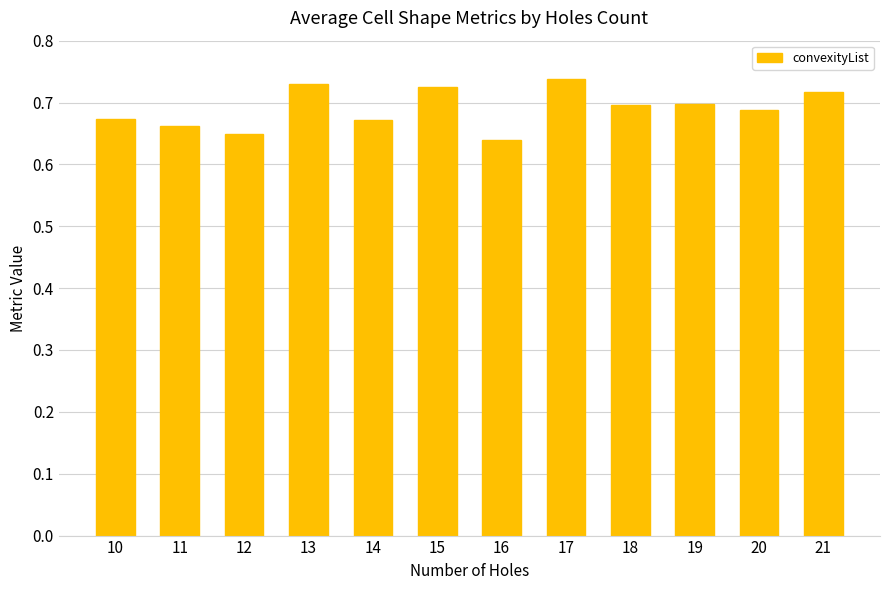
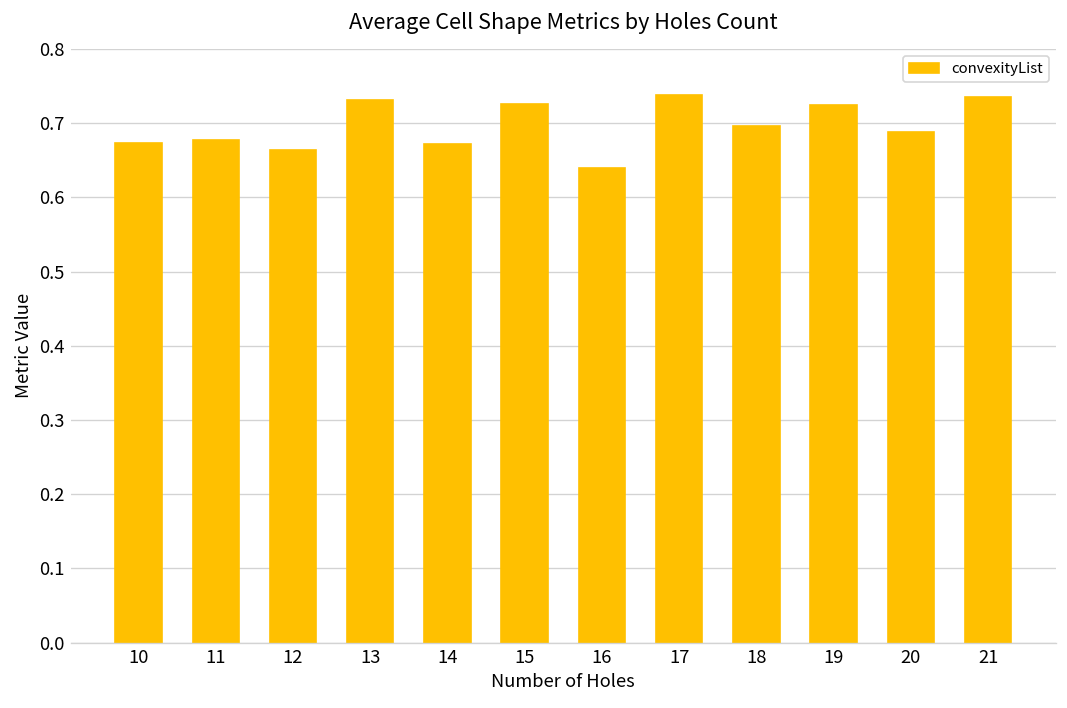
  {
    "10": 0.67,
-   "11": 0.66,
-   "12": 0.65,
+   "11": 0.68,
+   "12": 0.66,
    "13": 0.73,
    "14": 0.67,
    "15": 0.73,
    "16": 0.64,
    "17": 0.74,
    "18": 0.70,
-   "19": 0.70,
+   "19": 0.72,
    "20": 0.69,
-   "21": 0.72
+   "21": 0.73
  }
